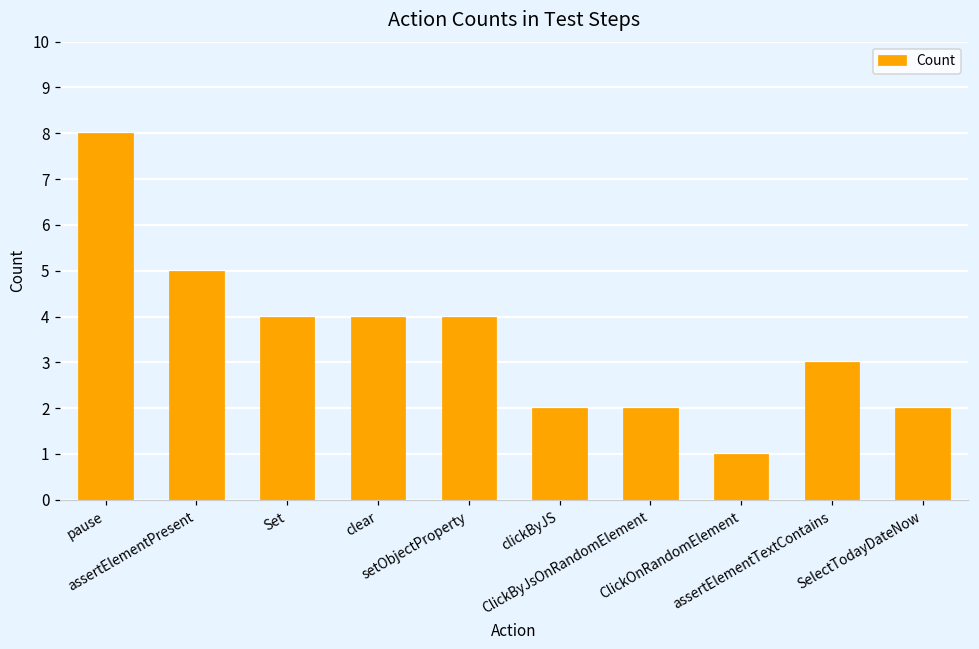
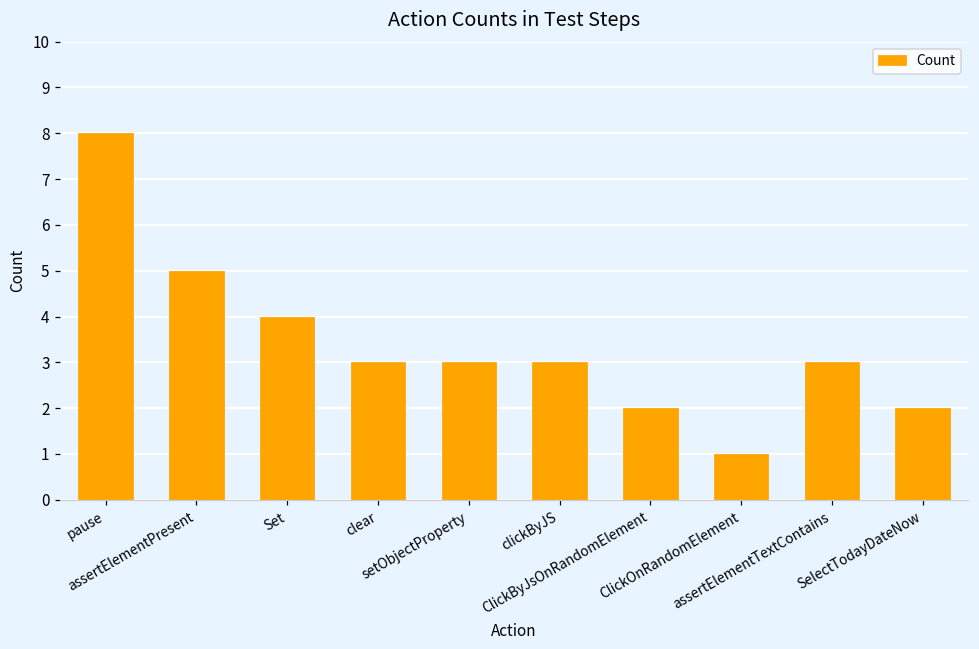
  {
    "pause": 8,
    "assertElementPresent": 5,
    "Set": 4,
-   "clear": 4,
-   "setObjectProperty": 4,
-   "clickByJS": 2,
+   "clear": 3,
+   "setObjectProperty": 3,
+   "clickByJS": 3,
    "ClickByJsOnRandomElement": 2,
    "ClickOnRandomElement": 1,
    "assertElementTextContains": 3,
    "SelectTodayDateNow": 2
  }
